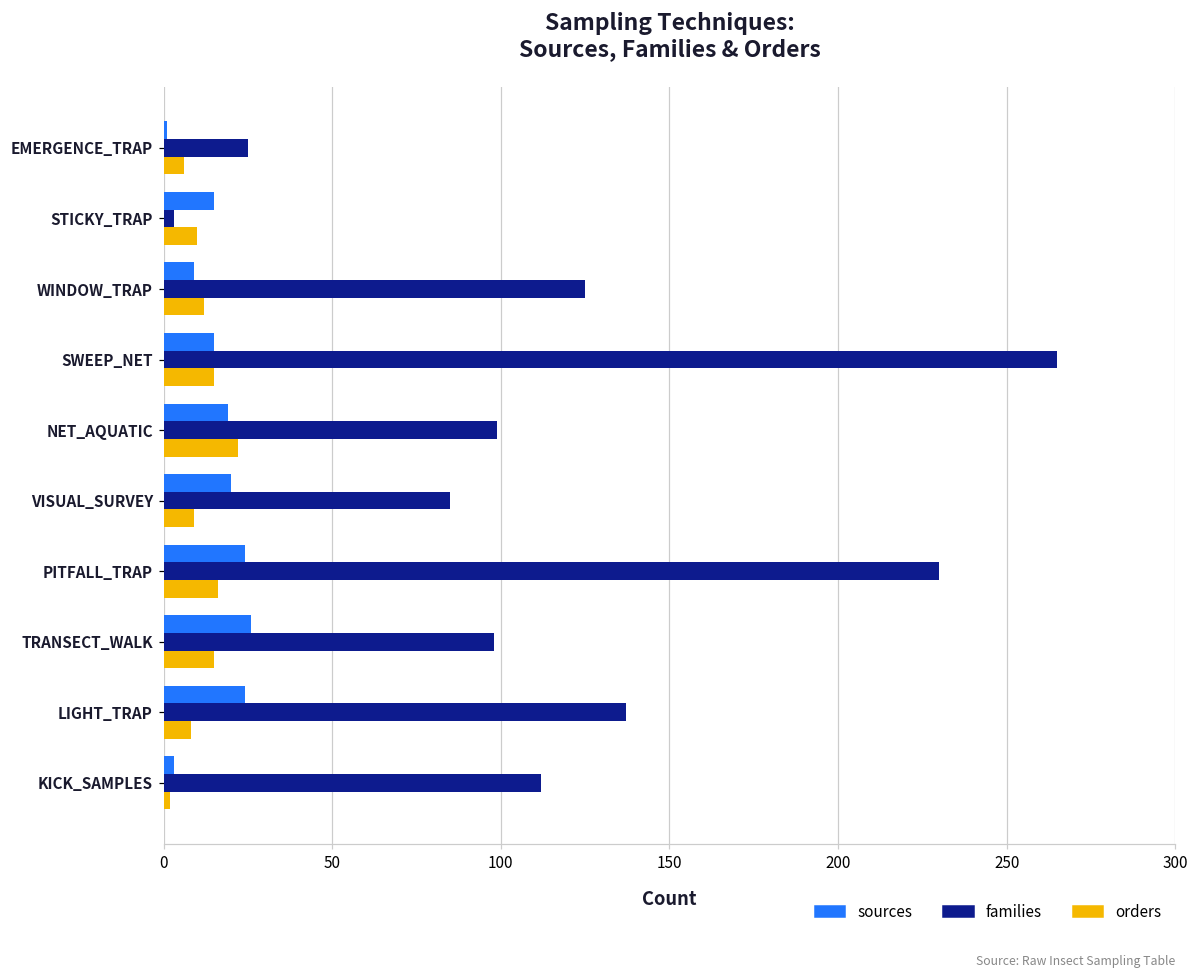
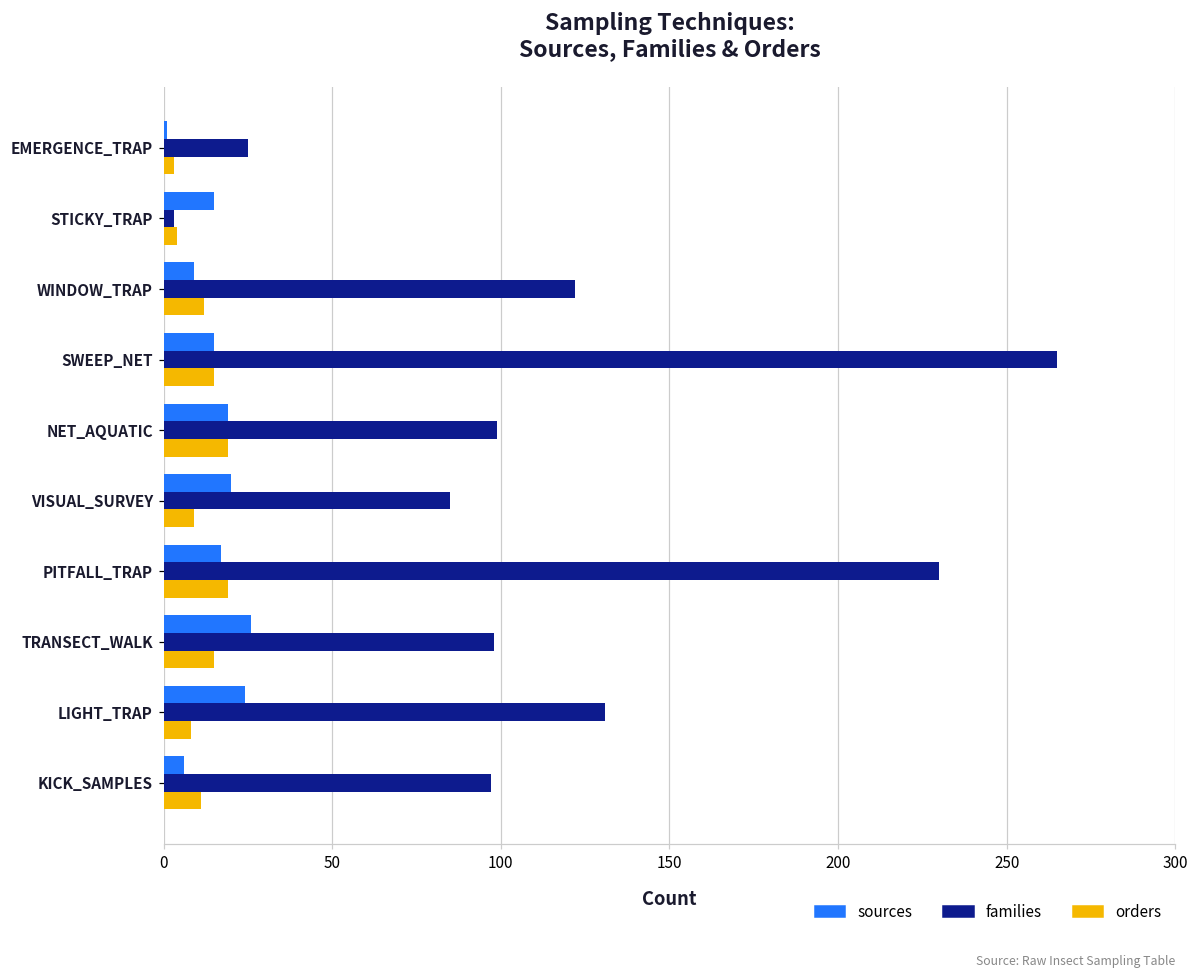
  {
    "sources": {
      "EMERGENCE_TRAP": 1,
      "STICKY_TRAP": 15,
      "WINDOW_TRAP": 9,
      "SWEEP_NET": 15,
      "NET_AQUATIC": 19,
      "VISUAL_SURVEY": 20,
-     "PITFALL_TRAP": 24,
+     "PITFALL_TRAP": 17,
      "TRANSECT_WALK": 26,
      "LIGHT_TRAP": 24,
-     "KICK_SAMPLES": 3
+     "KICK_SAMPLES": 6
    },
    "families": {
      "EMERGENCE_TRAP": 25,
      "STICKY_TRAP": 3,
-     "WINDOW_TRAP": 125,
+     "WINDOW_TRAP": 122,
      "SWEEP_NET": 265,
      "NET_AQUATIC": 99,
      "VISUAL_SURVEY": 85,
      "PITFALL_TRAP": 230,
      "TRANSECT_WALK": 98,
-     "LIGHT_TRAP": 137,
-     "KICK_SAMPLES": 112
+     "LIGHT_TRAP": 131,
+     "KICK_SAMPLES": 97
    },
    "orders": {
-     "EMERGENCE_TRAP": 6,
-     "STICKY_TRAP": 10,
+     "EMERGENCE_TRAP": 3,
+     "STICKY_TRAP": 4,
      "WINDOW_TRAP": 12,
      "SWEEP_NET": 15,
-     "NET_AQUATIC": 22,
+     "NET_AQUATIC": 19,
      "VISUAL_SURVEY": 9,
-     "PITFALL_TRAP": 16,
+     "PITFALL_TRAP": 19,
      "TRANSECT_WALK": 15,
      "LIGHT_TRAP": 8,
-     "KICK_SAMPLES": 2
+     "KICK_SAMPLES": 11
    }
  }
